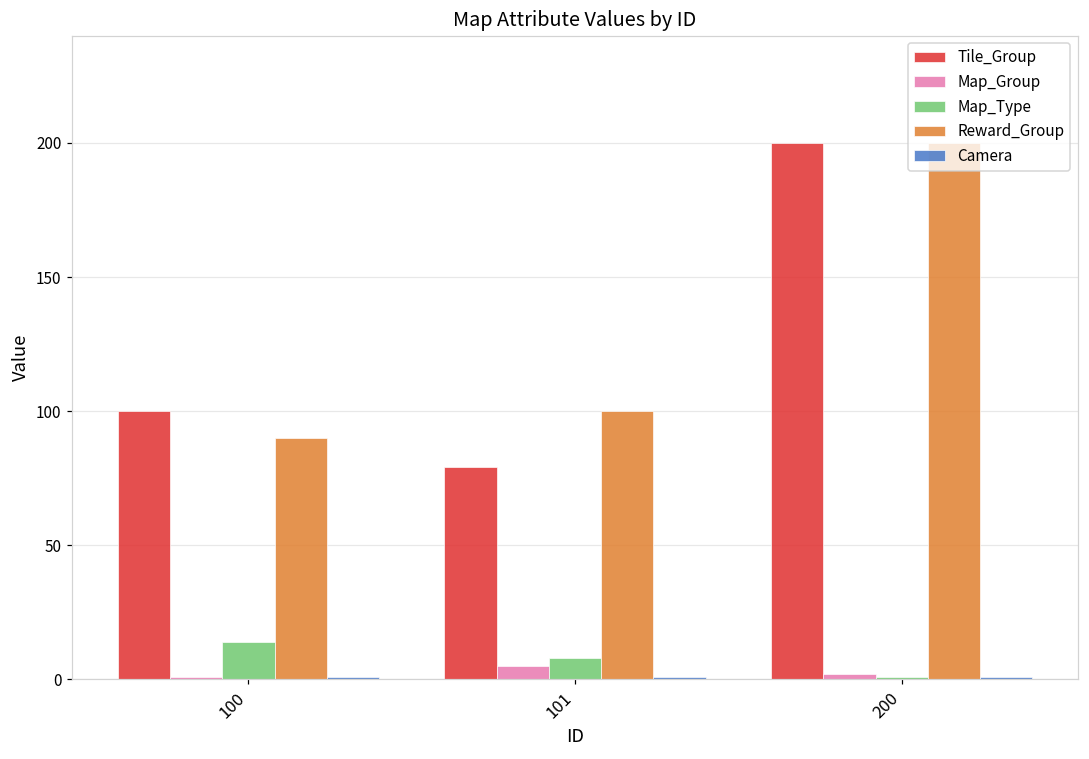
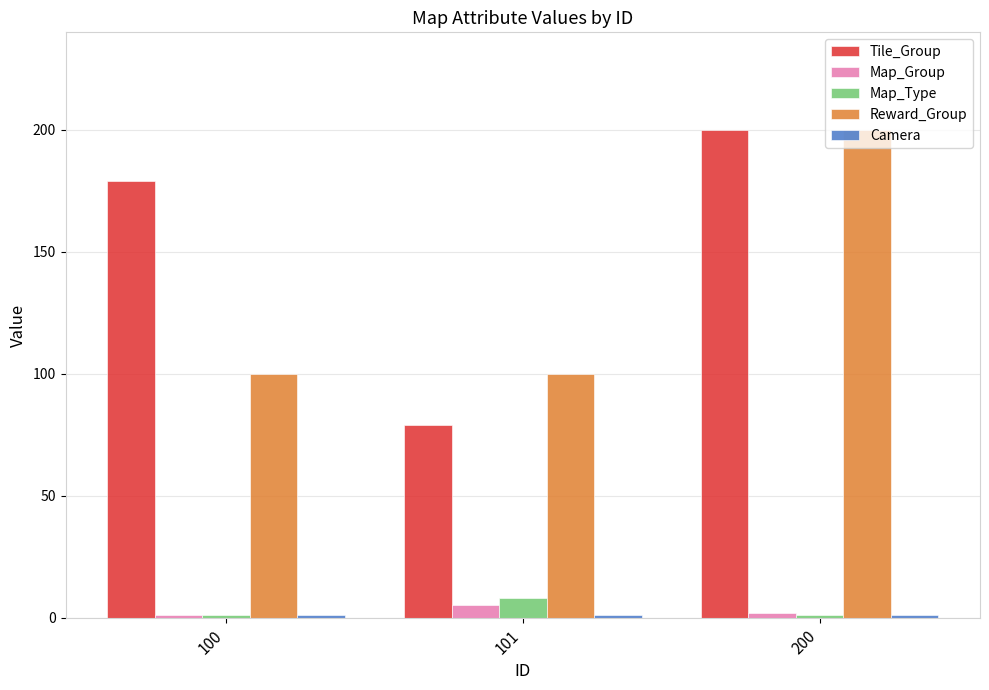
  {
    "Tile_Group": {
-     "100": 100,
+     "100": 179,
      "101": 79,
      "200": 200
    },
    "Map_Group": {
      "101": 5,
      "200": 2
    },
    "Map_Type": {
-     "100": 14,
+     "100": 1,
      "101": 8
    },
    "Reward_Group": {
-     "100": 90,
+     "100": 100,
      "101": 100
    }
  }
